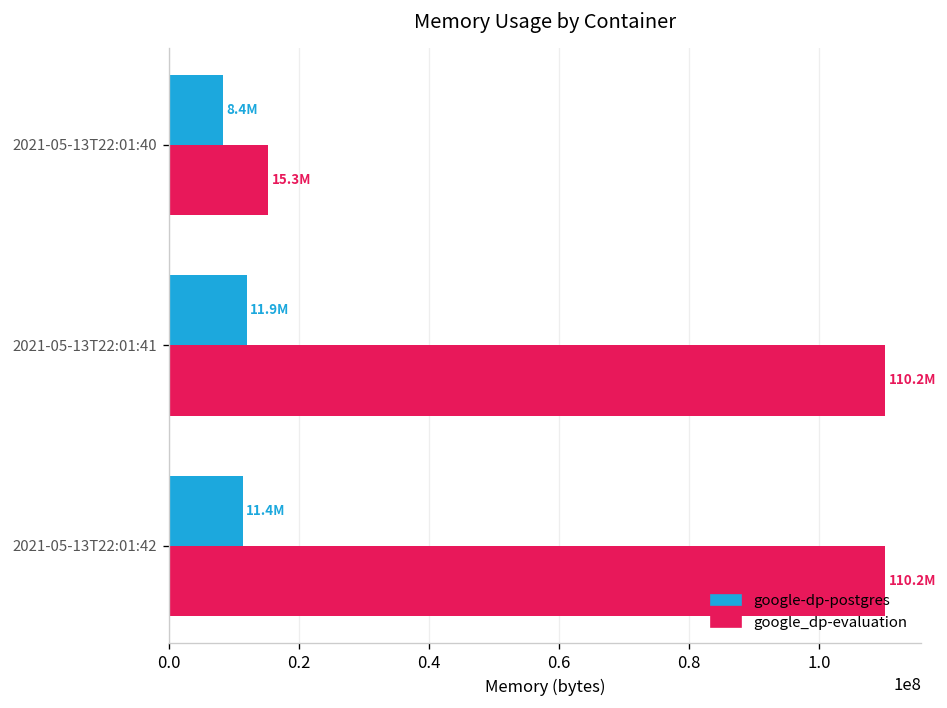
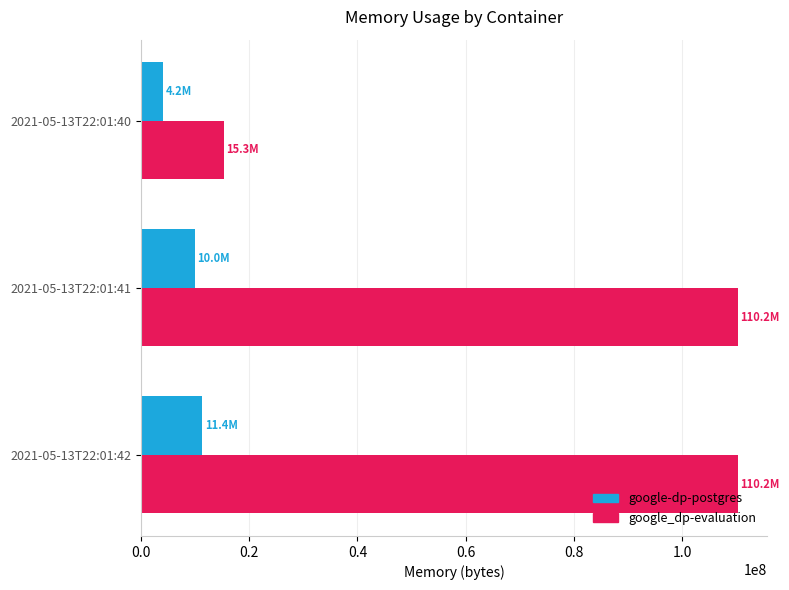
  {
    "google-dp-postgres": {
-     "2021-05-13T22:01:40": "8.4M",
-     "2021-05-13T22:01:41": "11.9M",
+     "2021-05-13T22:01:40": "4.2M",
+     "2021-05-13T22:01:41": "10.0M",
      "2021-05-13T22:01:42": "11.4M"
    },
    "google_dp-evaluation": {
      "2021-05-13T22:01:40": "15.3M",
      "2021-05-13T22:01:41": "110.2M",
      "2021-05-13T22:01:42": "110.2M"
    }
  }
